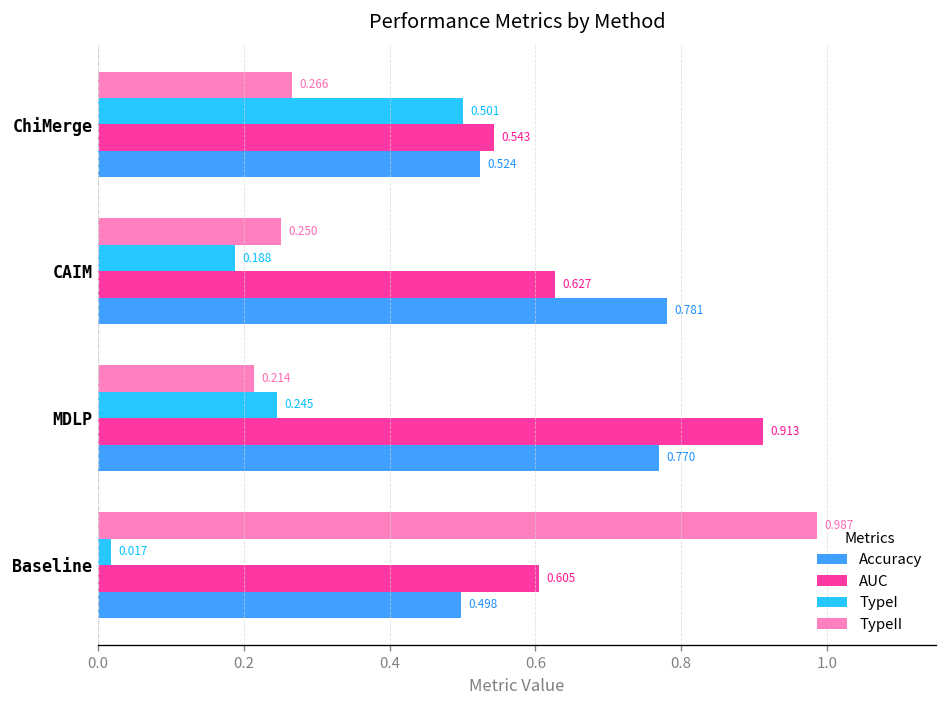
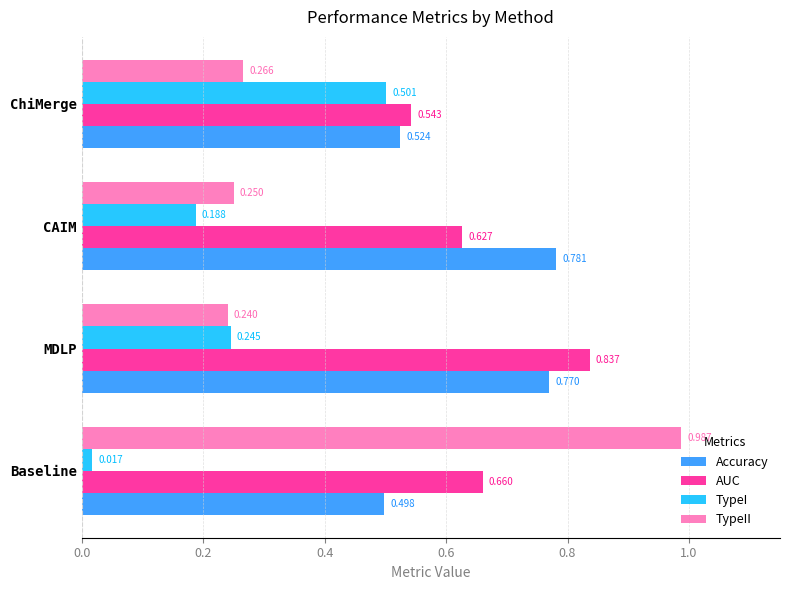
  {
    "AUC": {
      "ChiMerge": 0.543,
      "CAIM": 0.627,
-     "MDLP": 0.913,
-     "Baseline": 0.605
+     "MDLP": 0.837,
+     "Baseline": 0.660
    },
    "TypeII": {
      "ChiMerge": 0.266,
      "CAIM": 0.250,
-     "MDLP": 0.214,
+     "MDLP": 0.240,
      "Baseline": 0.987
    }
  }
